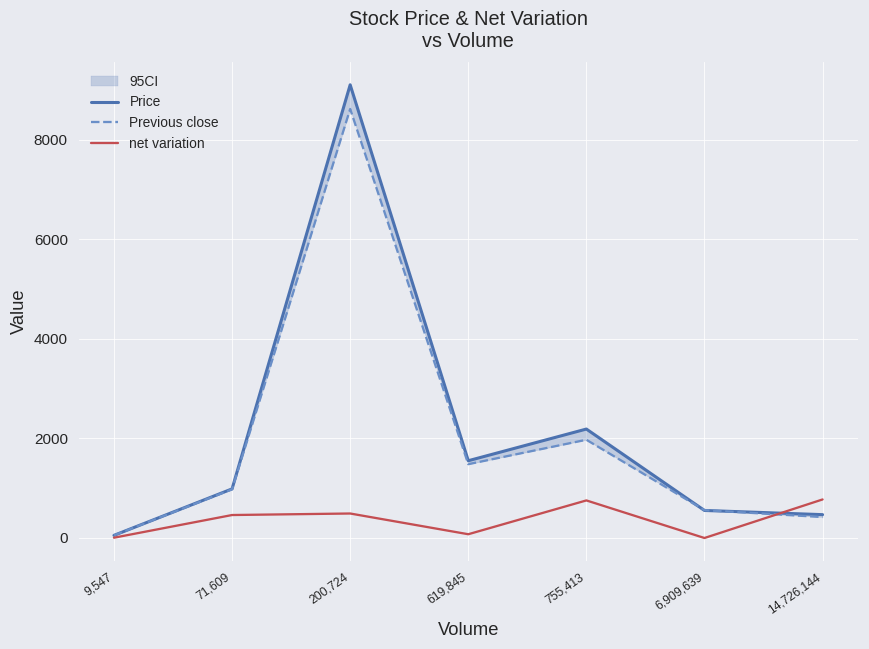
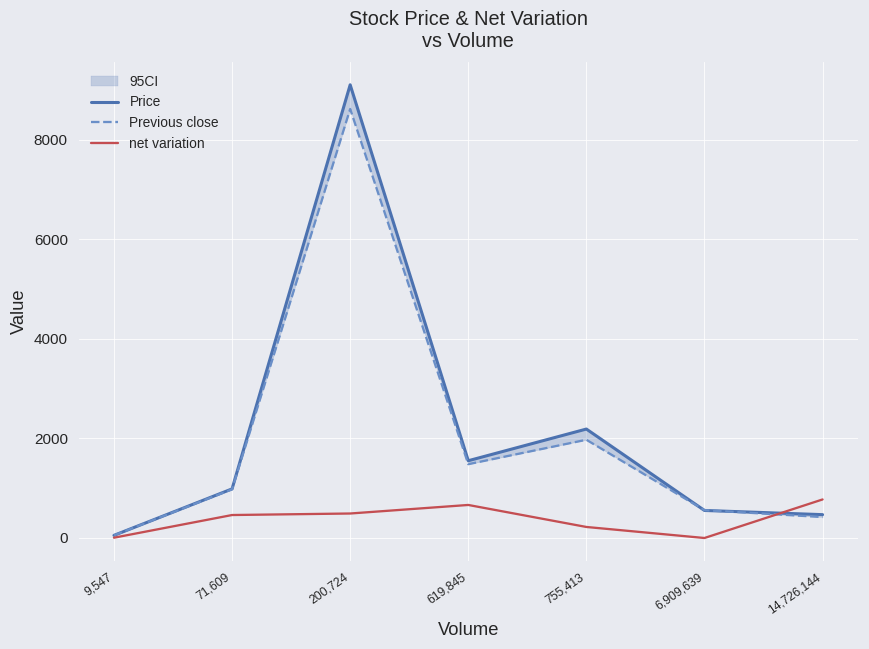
  {
    "net variation": {
      "71,609": 500,
      "200,724": 500,
-     "619,845": 100,
-     "755,413": 700,
+     "619,845": 700,
+     "755,413": 200,
      "6,909,639": 0,
      "14,726,144": 800
    }
  }
